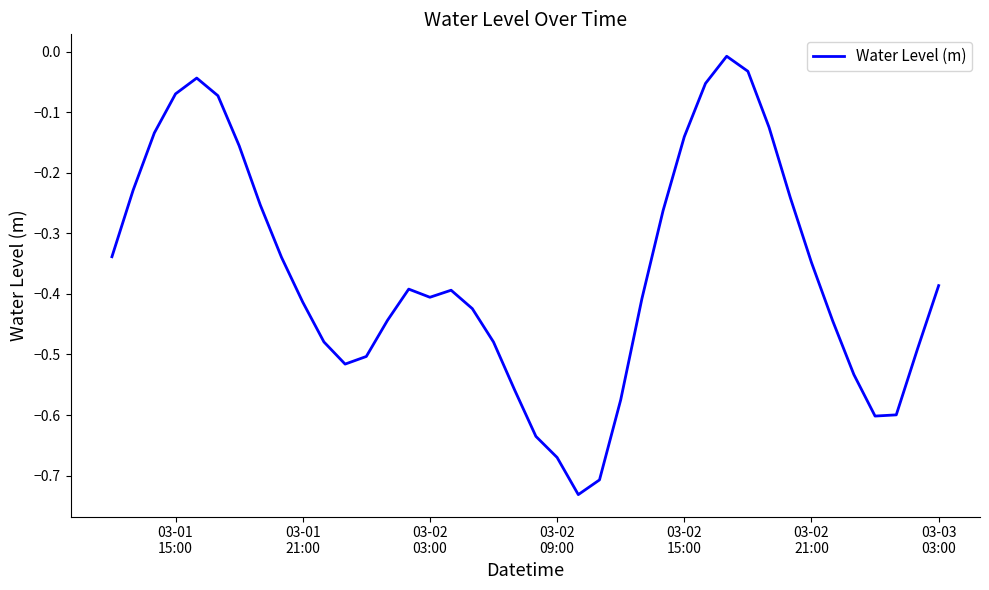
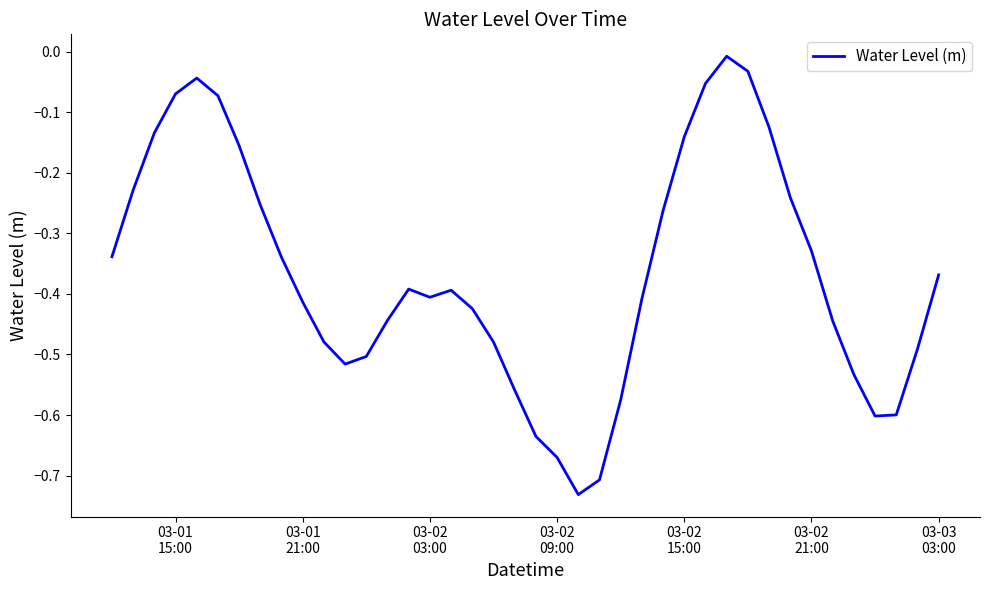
  {
    "03-01 15:00": -0.07,
    "03-01 21:00": -0.41,
    "03-02 03:00": -0.41,
    "03-02 09:00": -0.67,
    "03-02 15:00": -0.14,
-   "03-02 21:00": -0.35,
-   "03-03 03:00": -0.39
+   "03-02 21:00": -0.33,
+   "03-03 03:00": -0.37
  }
